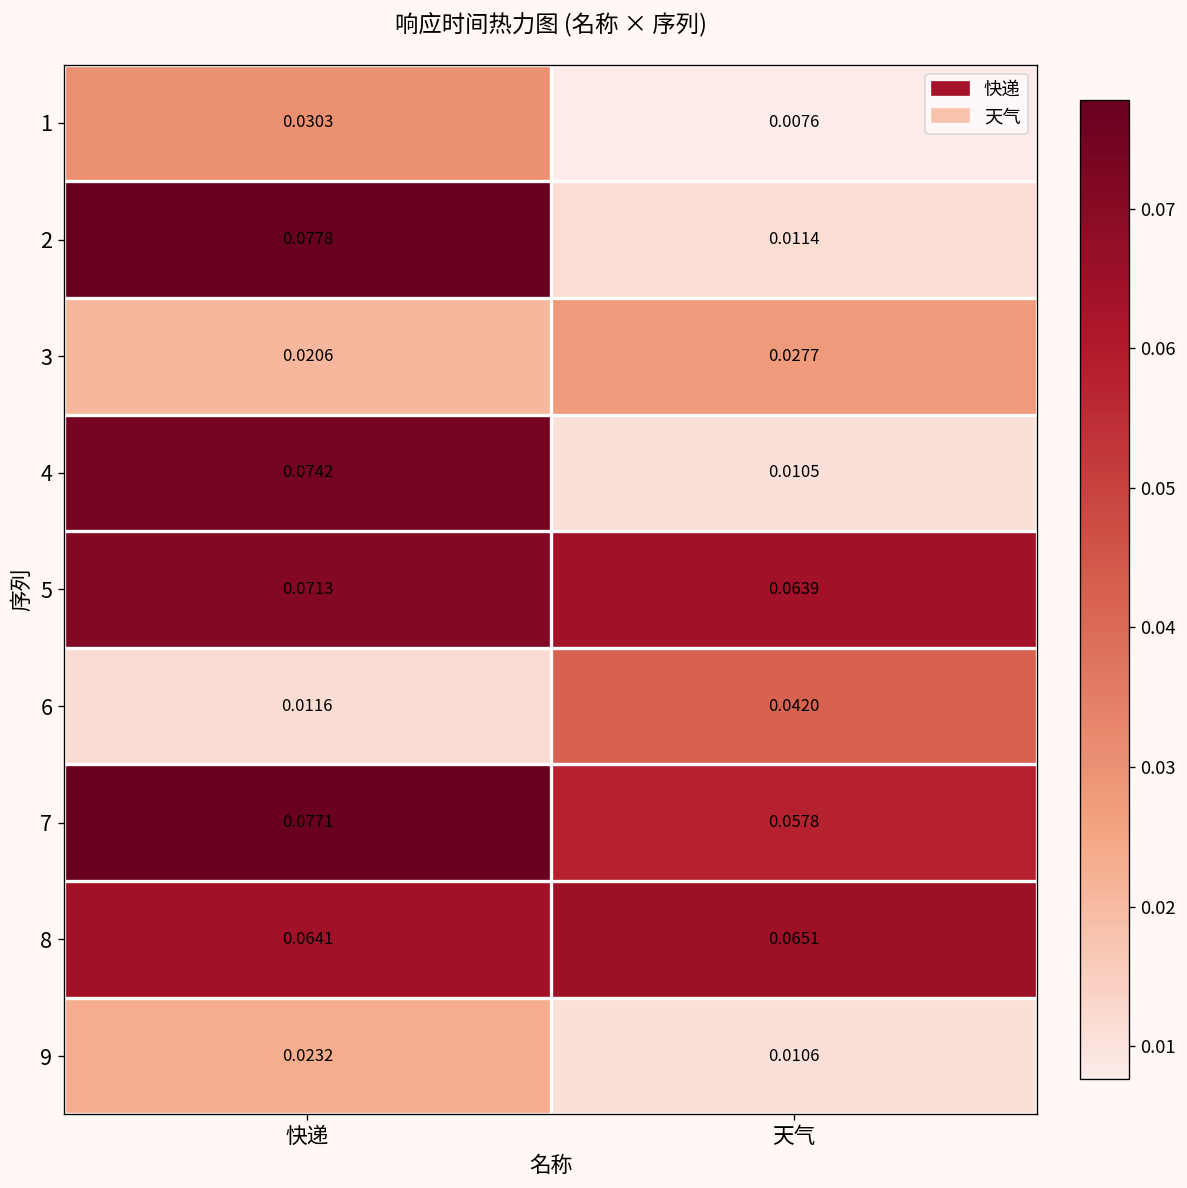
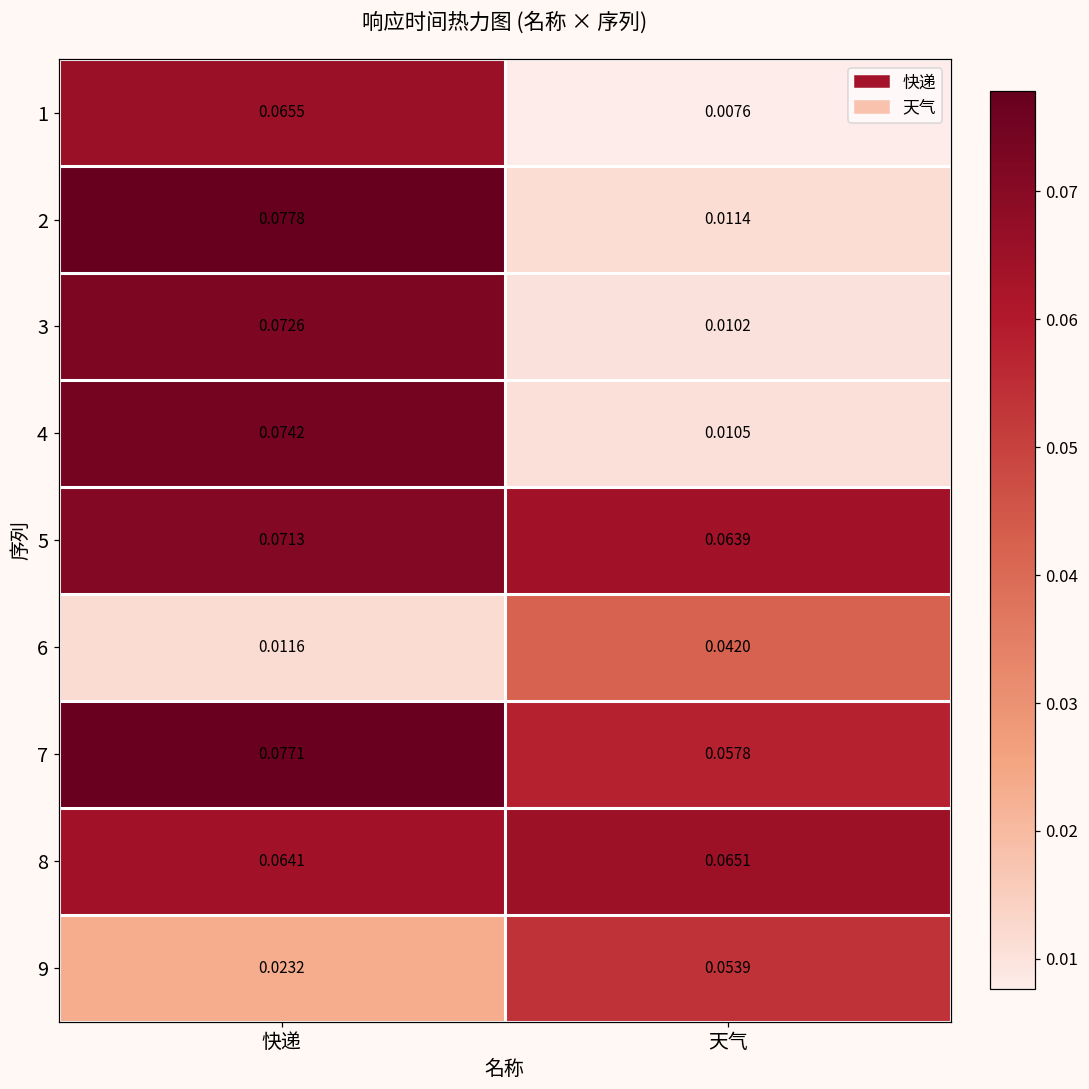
  {
    "1": {
-     "快递": 0.0303,
+     "快递": 0.0655,
      "天气": 0.0076
    },
    "2": {
      "快递": 0.0778,
      "天气": 0.0114
    },
    "3": {
-     "快递": 0.0206,
-     "天气": 0.0277
+     "快递": 0.0726,
+     "天气": 0.0102
    },
    "4": {
      "快递": 0.0742,
      "天气": 0.0105
    },
    "5": {
      "快递": 0.0713,
      "天气": 0.0639
    },
    "6": {
      "快递": 0.0116,
      "天气": 0.0420
    },
    "7": {
      "快递": 0.0771,
      "天气": 0.0578
    },
    "8": {
      "快递": 0.0641,
      "天气": 0.0651
    },
    "9": {
      "快递": 0.0232,
-     "天气": 0.0106
+     "天气": 0.0539
    }
  }
